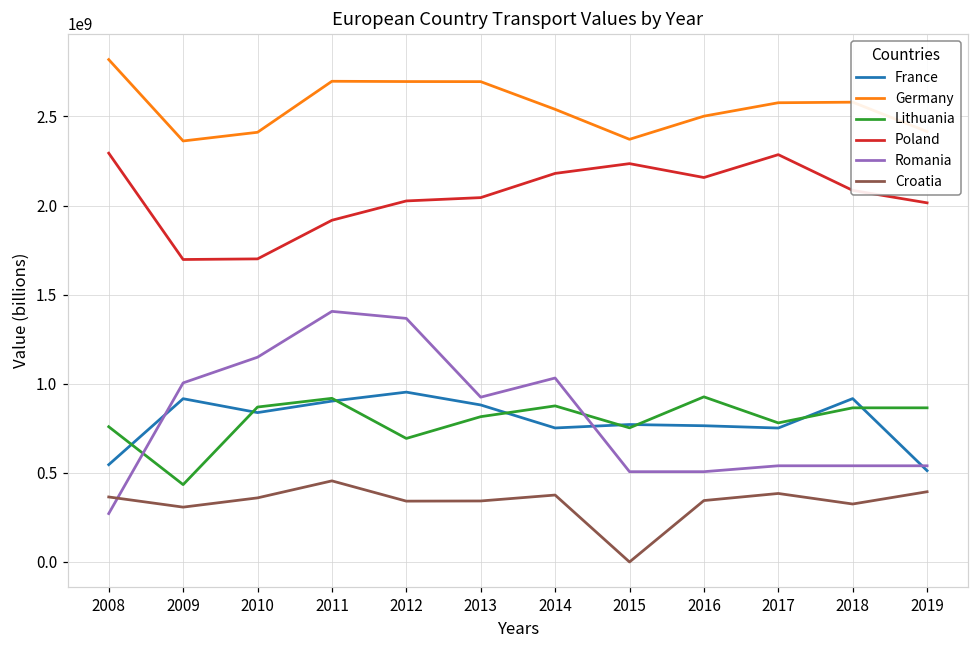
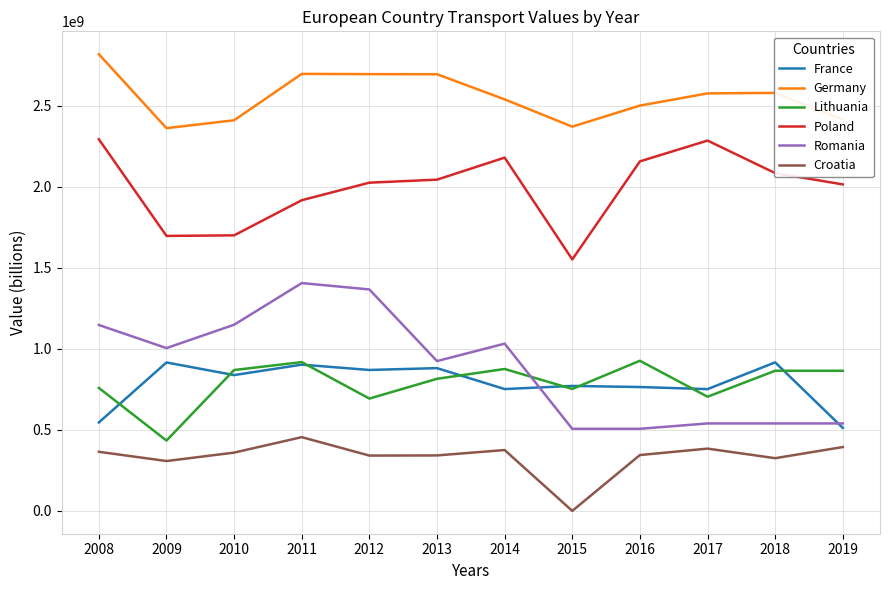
  {
    "France": {
      "2008": 550000000,
      "2009": 920000000,
      "2010": 840000000,
      "2011": 900000000,
-     "2012": 950000000,
+     "2012": 870000000,
      "2013": 880000000,
      "2014": 750000000,
      "2015": 770000000,
      "2016": 760000000,
      "2017": 750000000,
      "2018": 920000000,
      "2019": 510000000
    },
    "Germany": {
      "2008": 2820000000,
      "2009": 2360000000,
      "2010": 2410000000,
      "2011": 2700000000,
      "2012": 2700000000,
      "2013": 2700000000,
      "2014": 2540000000,
      "2015": 2370000000,
      "2016": 2500000000,
      "2017": 2580000000
    },
    "Lithuania": {
      "2008": 760000000,
      "2009": 430000000,
      "2010": 870000000,
      "2011": 920000000,
      "2012": 690000000,
      "2013": 820000000,
      "2014": 880000000,
      "2015": 750000000,
      "2016": 930000000,
-     "2017": 780000000,
+     "2017": 700000000,
      "2018": 870000000,
      "2019": 870000000
    },
    "Poland": {
      "2008": 2290000000,
      "2009": 1700000000,
      "2010": 1700000000,
      "2011": 1920000000,
      "2012": 2030000000,
      "2013": 2040000000,
      "2014": 2180000000,
-     "2015": 2240000000,
+     "2015": 1550000000,
      "2016": 2160000000,
      "2017": 2290000000,
      "2019": 2020000000
    },
    "Romania": {
-     "2008": 270000000,
+     "2008": 1150000000,
      "2009": 1000000000,
      "2010": 1150000000,
      "2011": 1410000000,
      "2012": 1370000000,
      "2013": 920000000,
      "2014": 1030000000,
      "2015": 510000000,
      "2016": 510000000,
      "2017": 540000000,
      "2018": 540000000,
      "2019": 540000000
    },
    "Croatia": {
      "2008": 360000000,
      "2009": 310000000,
      "2010": 360000000,
      "2011": 460000000,
      "2012": 340000000,
      "2013": 340000000,
      "2014": 380000000,
      "2015": 0,
      "2016": 340000000,
      "2017": 380000000,
      "2018": 330000000,
      "2019": 390000000
    }
  }
